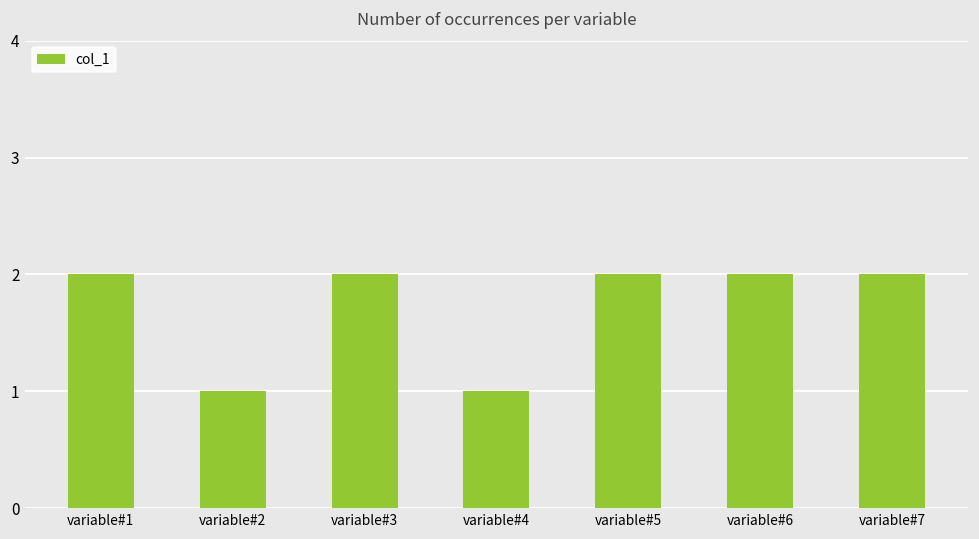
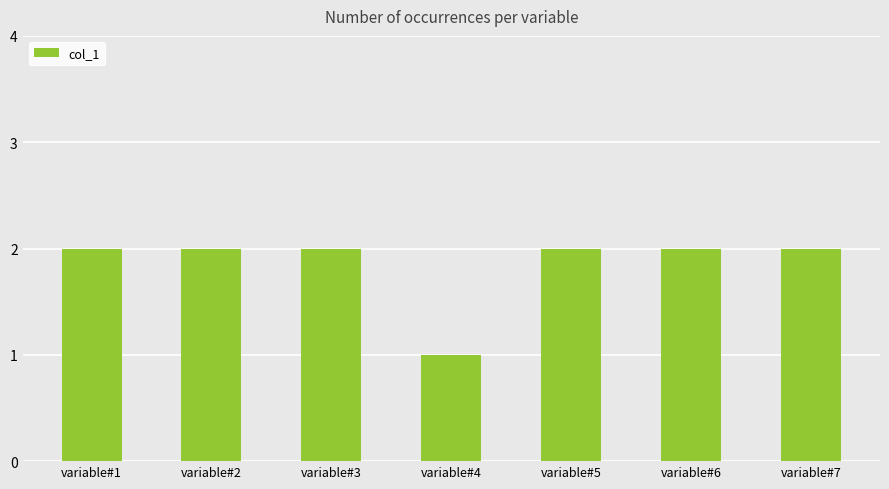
  {
    "variable#1": 2,
-   "variable#2": 1,
+   "variable#2": 2,
    "variable#3": 2,
    "variable#4": 1,
    "variable#5": 2,
    "variable#6": 2,
    "variable#7": 2
  }
